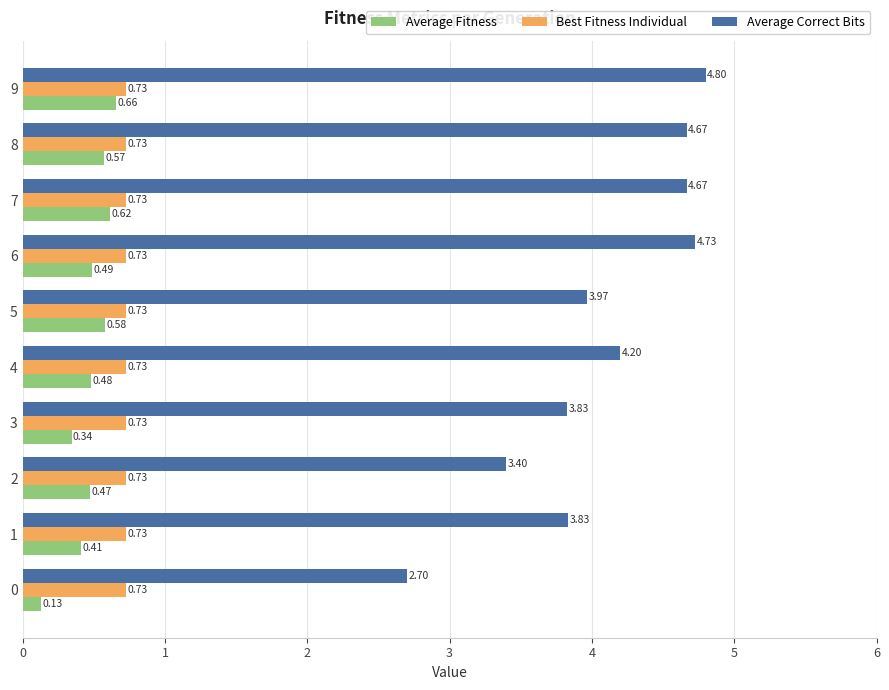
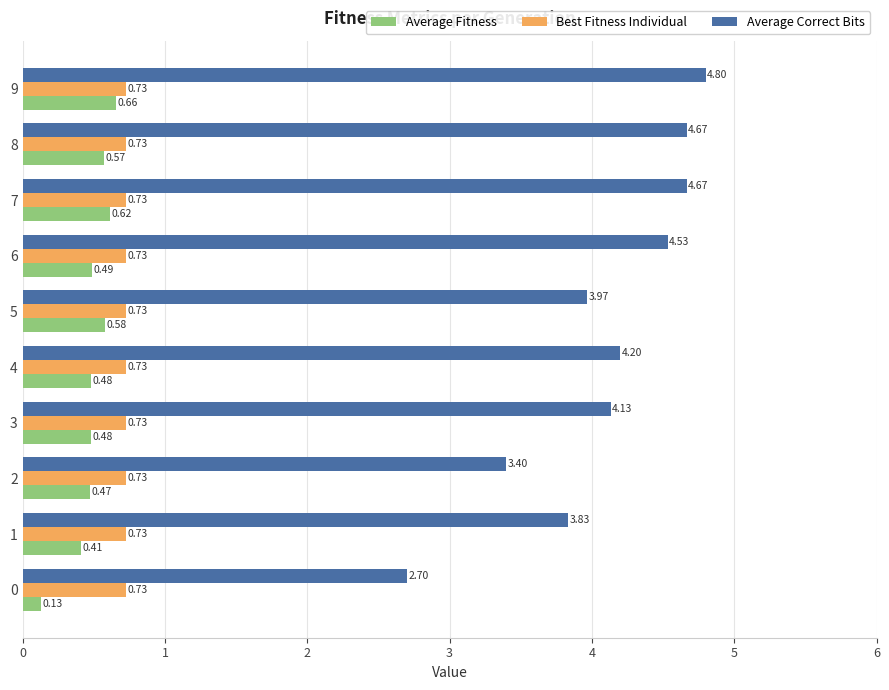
  {
    "Average Fitness": {
      "9": 0.66,
      "8": 0.57,
      "7": 0.62,
      "6": 0.49,
      "5": 0.58,
      "4": 0.48,
-     "3": 0.34,
+     "3": 0.48,
      "2": 0.47,
      "1": 0.41,
      "0": 0.13
    },
    "Best Fitness Individual": {
      "9": 0.73,
      "8": 0.73,
      "7": 0.73,
      "6": 0.73,
      "5": 0.73,
      "4": 0.73,
      "3": 0.73,
      "2": 0.73,
      "1": 0.73,
      "0": 0.73
    },
    "Average Correct Bits": {
      "9": 4.80,
      "8": 4.67,
      "7": 4.67,
-     "6": 4.73,
+     "6": 4.53,
      "5": 3.97,
      "4": 4.20,
-     "3": 3.83,
+     "3": 4.13,
      "2": 3.40,
      "1": 3.83,
      "0": 2.70
    }
  }
